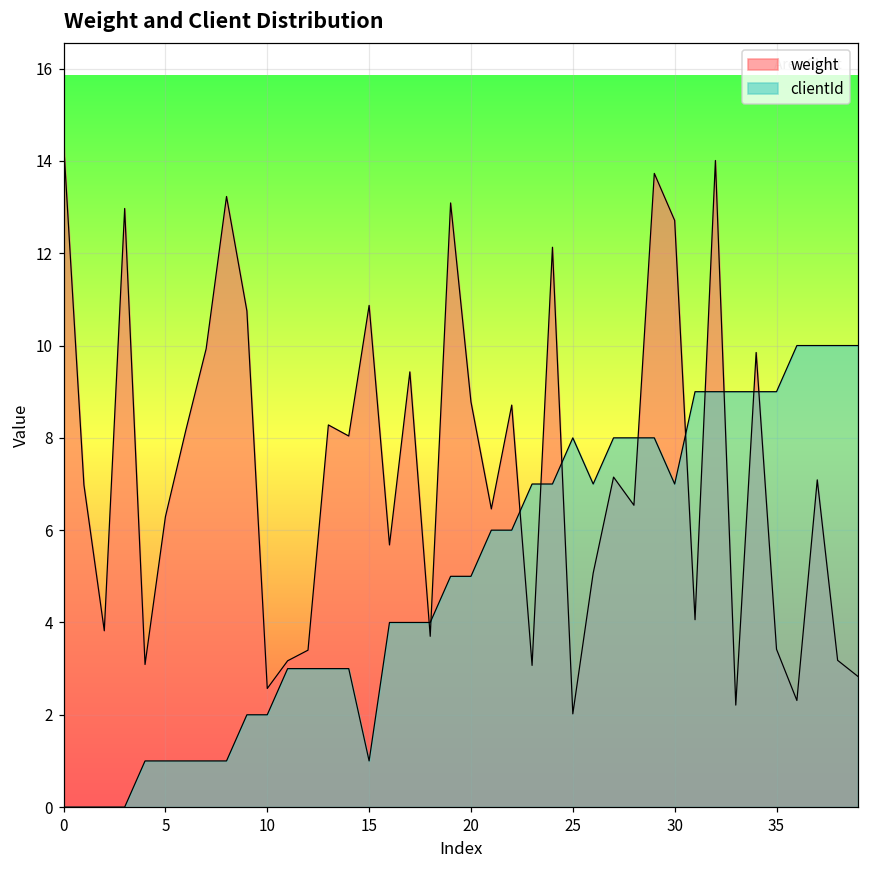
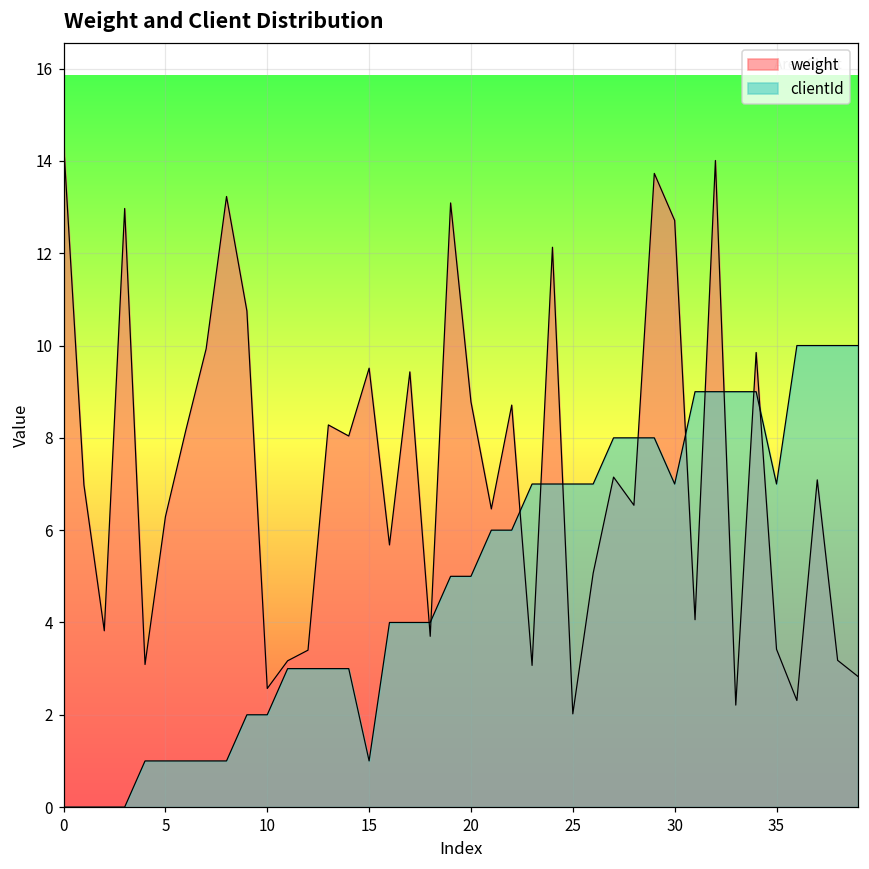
  {
    "weight": {
      "0": 14.4,
      "5": 6.3,
      "10": 2.6,
-     "15": 10.9,
+     "15": 9.5,
      "20": 8.8,
      "25": 2.0,
      "30": 12.7,
      "35": 3.4
    },
    "clientId": {
      "0": 0,
      "5": 1,
      "10": 2,
      "15": 1,
      "20": 5,
-     "25": 8,
+     "25": 7,
      "30": 7,
-     "35": 9
+     "35": 7
    }
  }
